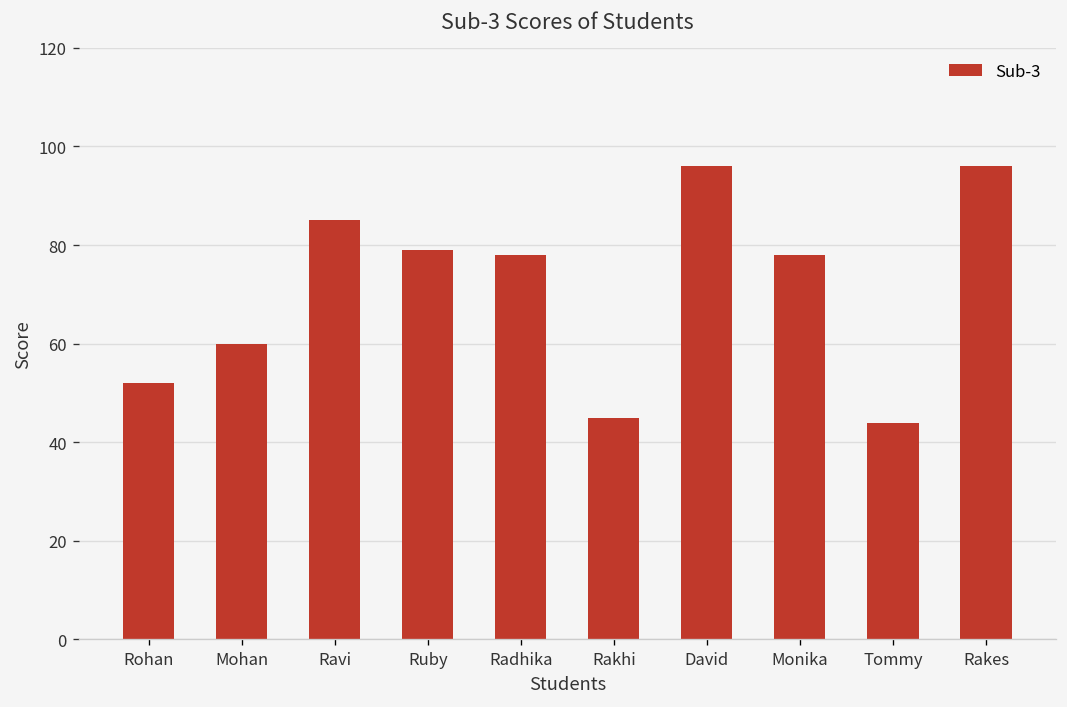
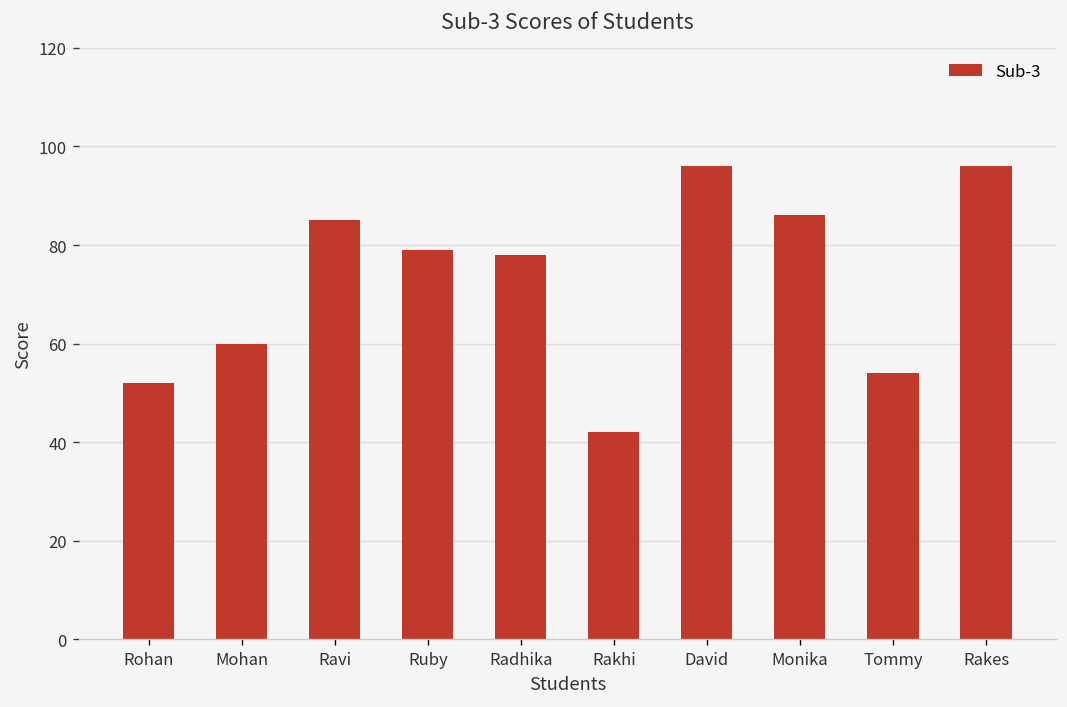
  {
    "Rohan": 52,
    "Mohan": 60,
    "Ravi": 85,
    "Ruby": 79,
    "Radhika": 78,
-   "Rakhi": 45,
+   "Rakhi": 42,
    "David": 96,
-   "Monika": 78,
-   "Tommy": 44,
+   "Monika": 86,
+   "Tommy": 54,
    "Rakes": 96
  }
